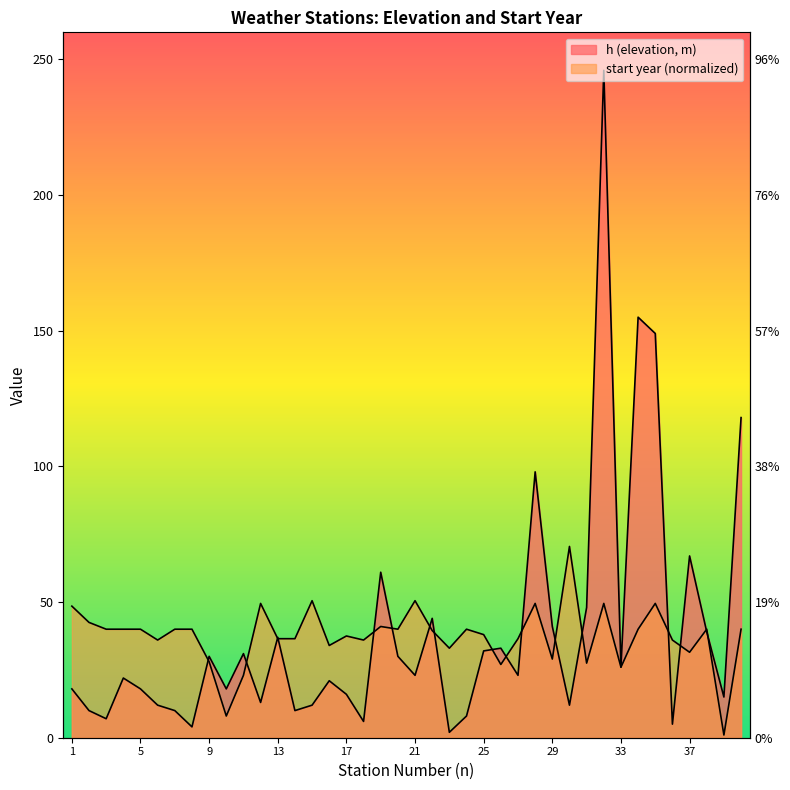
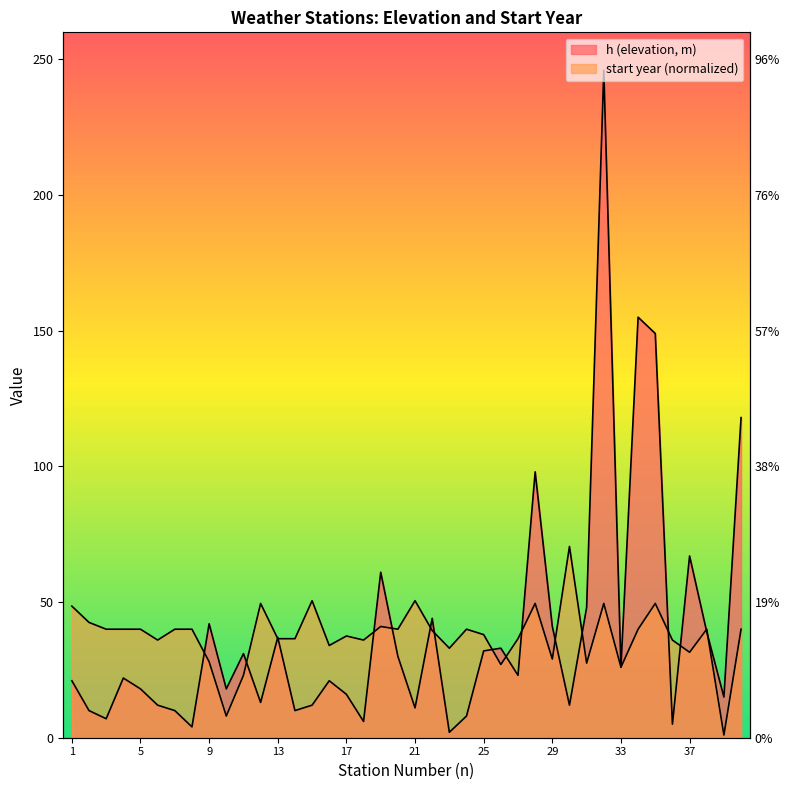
  {
    "h (elevation, m)": {
-     "1": 18,
+     "1": 21,
      "5": 18,
-     "9": 30,
+     "9": 42,
      "17": 16,
-     "21": 23,
+     "21": 11,
      "25": 32,
      "29": 41,
      "37": 67
    },
    "start year (normalized)": {
      "1": 49,
      "5": 40,
      "9": 28,
      "17": 38,
      "21": 51,
      "25": 38,
      "29": 29,
      "37": 32
    }
  }
